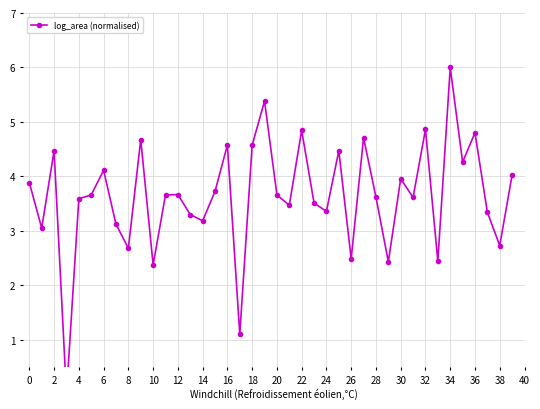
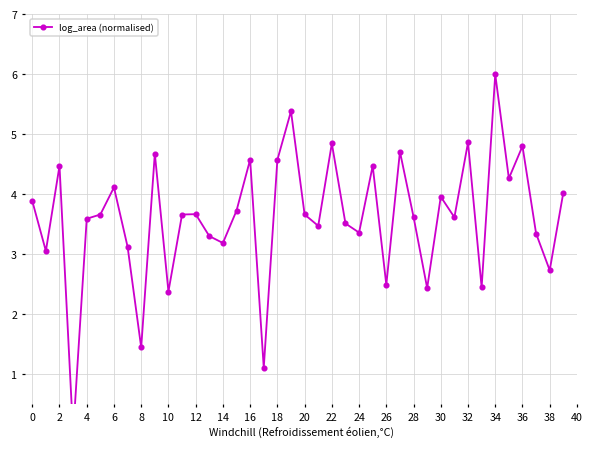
  {
    "0": 3.9,
    "2": 4.5,
    "4": 3.6,
    "6": 4.1,
-   "8": 2.7,
+   "8": 1.4,
    "10": 2.4,
    "12": 3.7,
    "14": 3.2,
    "16": 4.6,
    "18": 4.6,
    "20": 3.7,
    "22": 4.8,
    "24": 3.4,
    "26": 2.5,
    "28": 3.6,
    "30": 4.0,
    "32": 4.9,
    "34": 6.0,
    "36": 4.8,
    "38": 2.7
  }
